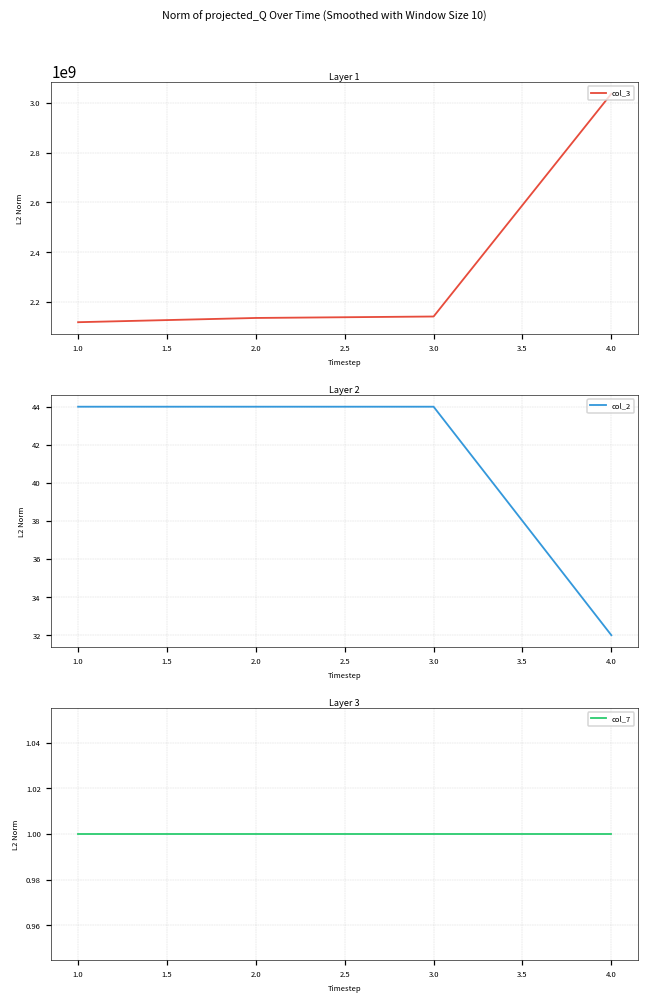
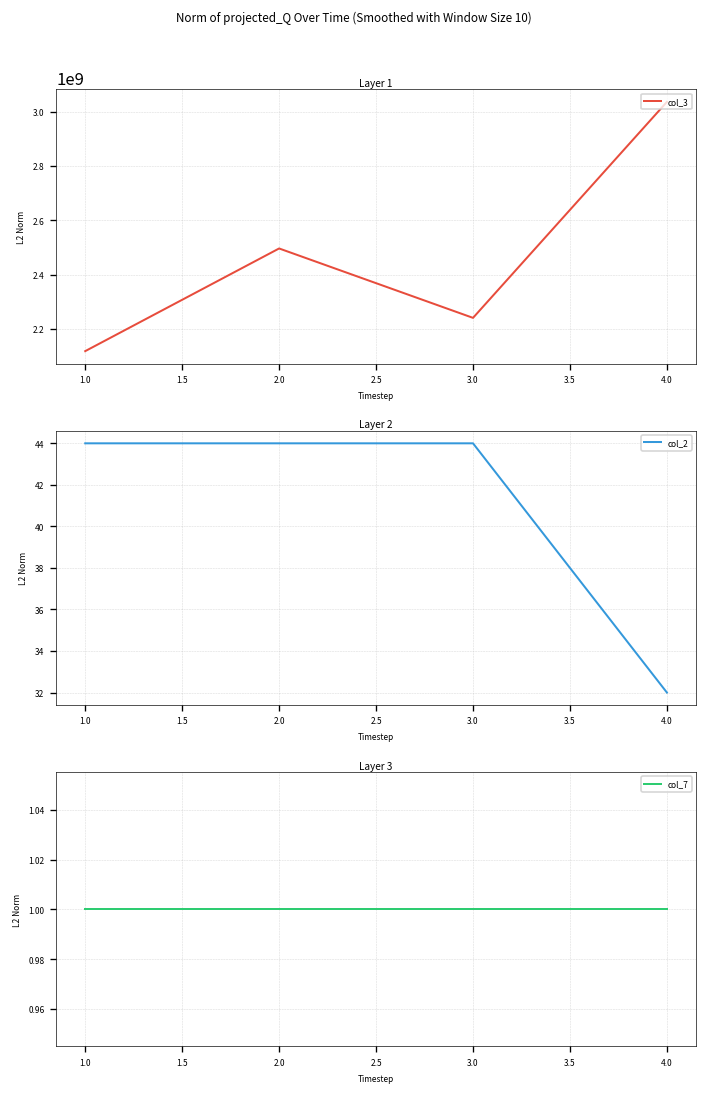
  {
    "Layer 1": {
      "1.0": 2120000000,
-     "2.0": 2140000000,
-     "3.0": 2140000000
+     "2.0": 2500000000,
+     "3.0": 2240000000
    },
    "Layer 2": {
      "1.0": 44.0,
      "2.0": 44.0,
      "3.0": 44.0,
      "4.0": 32.0
    },
    "Layer 3": {
      "1.0": 1.000,
      "2.0": 1.000,
      "3.0": 1.000,
      "4.0": 1.000
    }
  }
